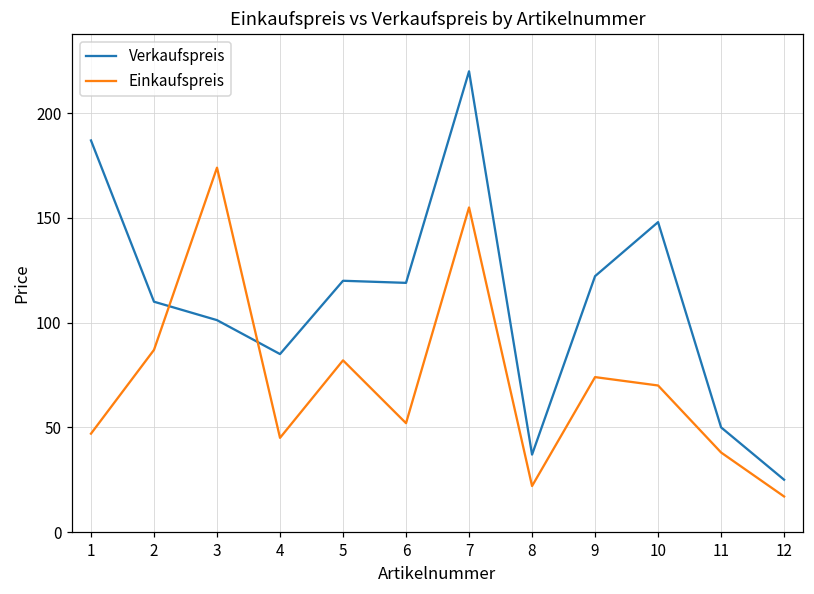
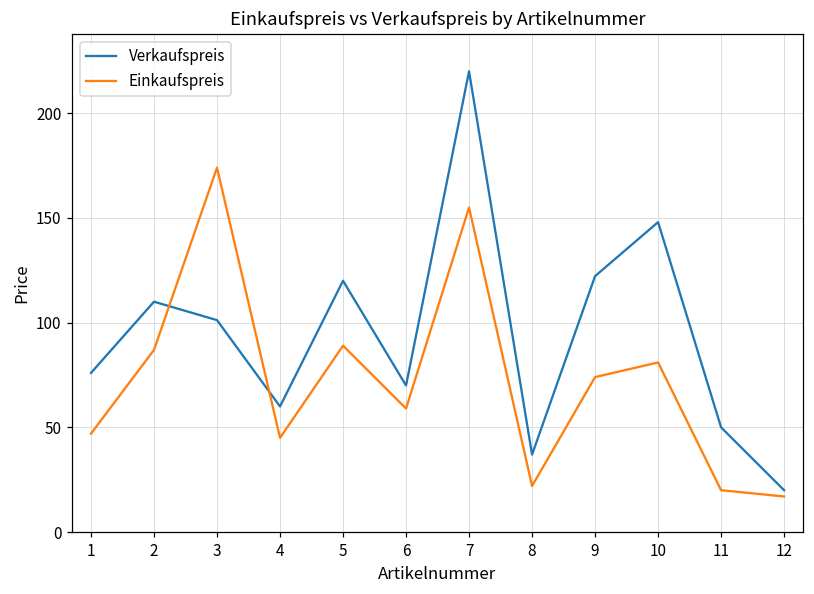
  {
    "Verkaufspreis": {
-     "1": 187,
+     "1": 76,
      "2": 110,
      "3": 101,
-     "4": 85,
+     "4": 60,
      "5": 120,
-     "6": 119,
+     "6": 70,
      "7": 220,
      "8": 37,
      "9": 122,
      "10": 148,
      "11": 50,
-     "12": 25
+     "12": 20
    },
    "Einkaufspreis": {
      "1": 47,
      "2": 87,
      "3": 174,
      "4": 45,
-     "5": 82,
-     "6": 52,
+     "5": 89,
+     "6": 59,
      "7": 155,
      "8": 22,
      "9": 74,
-     "10": 70,
-     "11": 38,
+     "10": 81,
+     "11": 20,
      "12": 17
    }
  }
